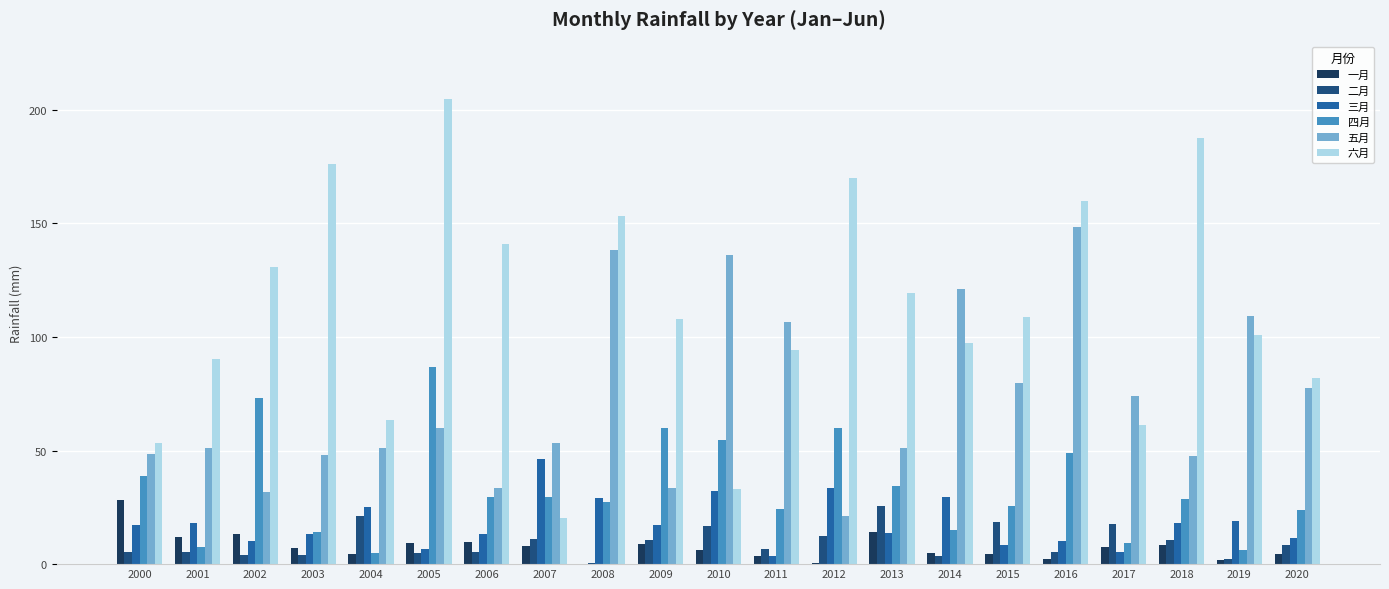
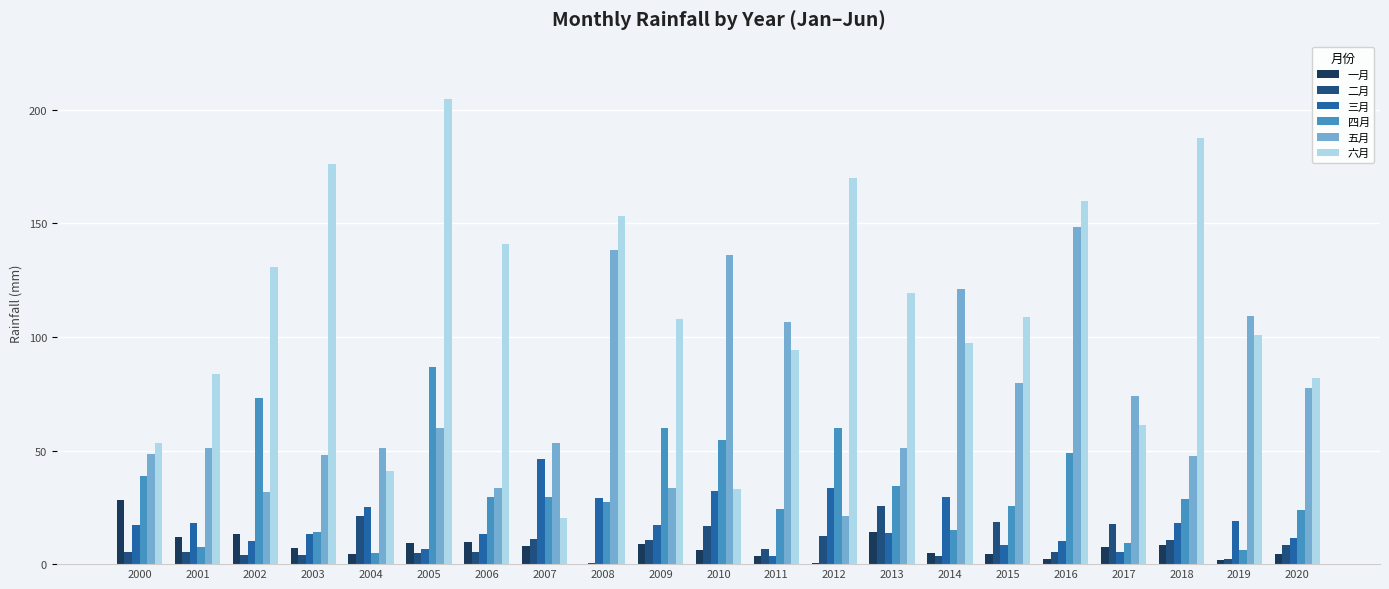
  {
    "六月": {
      "2000": 53,
-     "2001": 90,
+     "2001": 84,
      "2002": 131,
      "2003": 176,
-     "2004": 63,
+     "2004": 41,
      "2005": 205,
      "2006": 141,
      "2007": 20,
      "2008": 153,
      "2009": 108,
      "2010": 33,
      "2011": 94,
      "2012": 170,
      "2013": 119,
      "2014": 97,
      "2015": 109,
      "2016": 160,
      "2017": 61,
      "2018": 188,
      "2019": 101,
      "2020": 82
    }
  }
